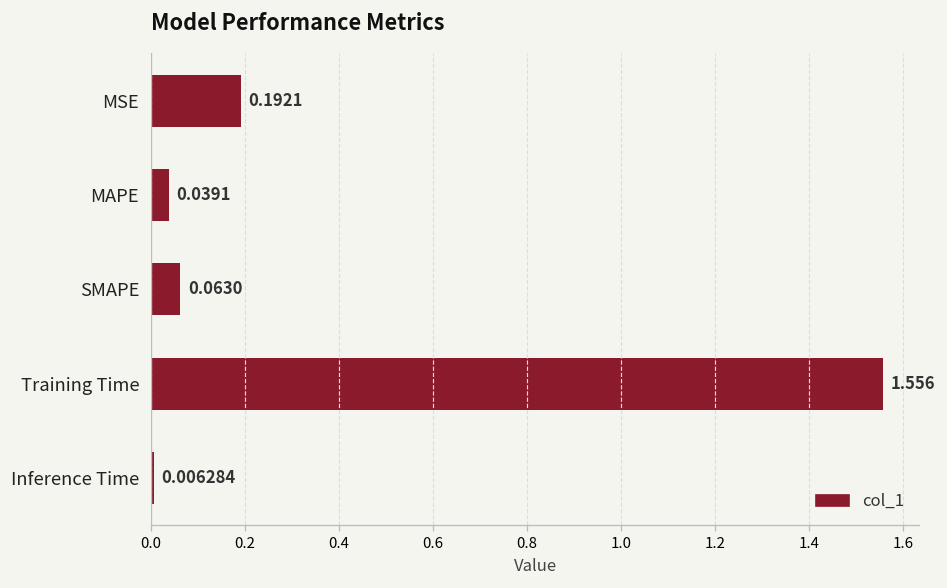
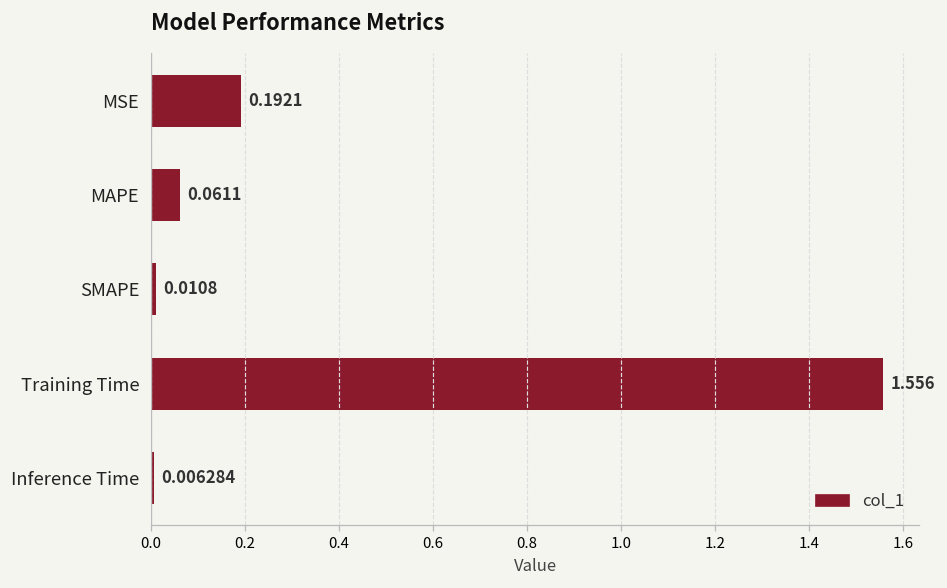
  {
    "MSE": 0.1921,
-   "MAPE": 0.0391,
-   "SMAPE": 0.0630,
+   "MAPE": 0.0611,
+   "SMAPE": 0.0108,
    "Training Time": 1.556,
    "Inference Time": 0.006284
  }
